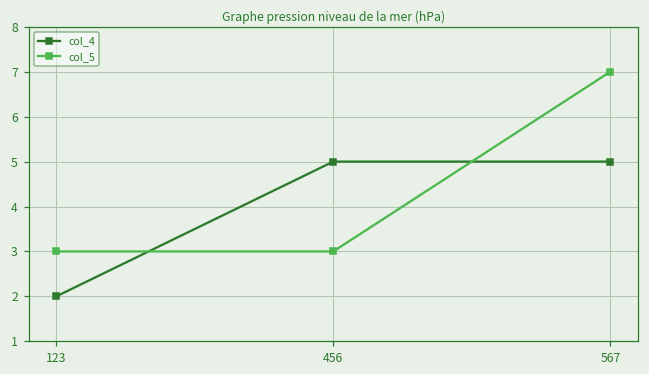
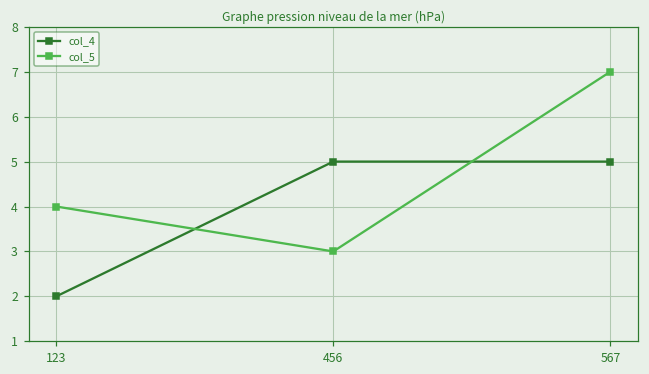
  {
    "col_4": {
      "123": 2,
      "456": 5,
      "567": 5
    },
    "col_5": {
-     "123": 3,
+     "123": 4,
      "456": 3,
      "567": 7
    }
  }
